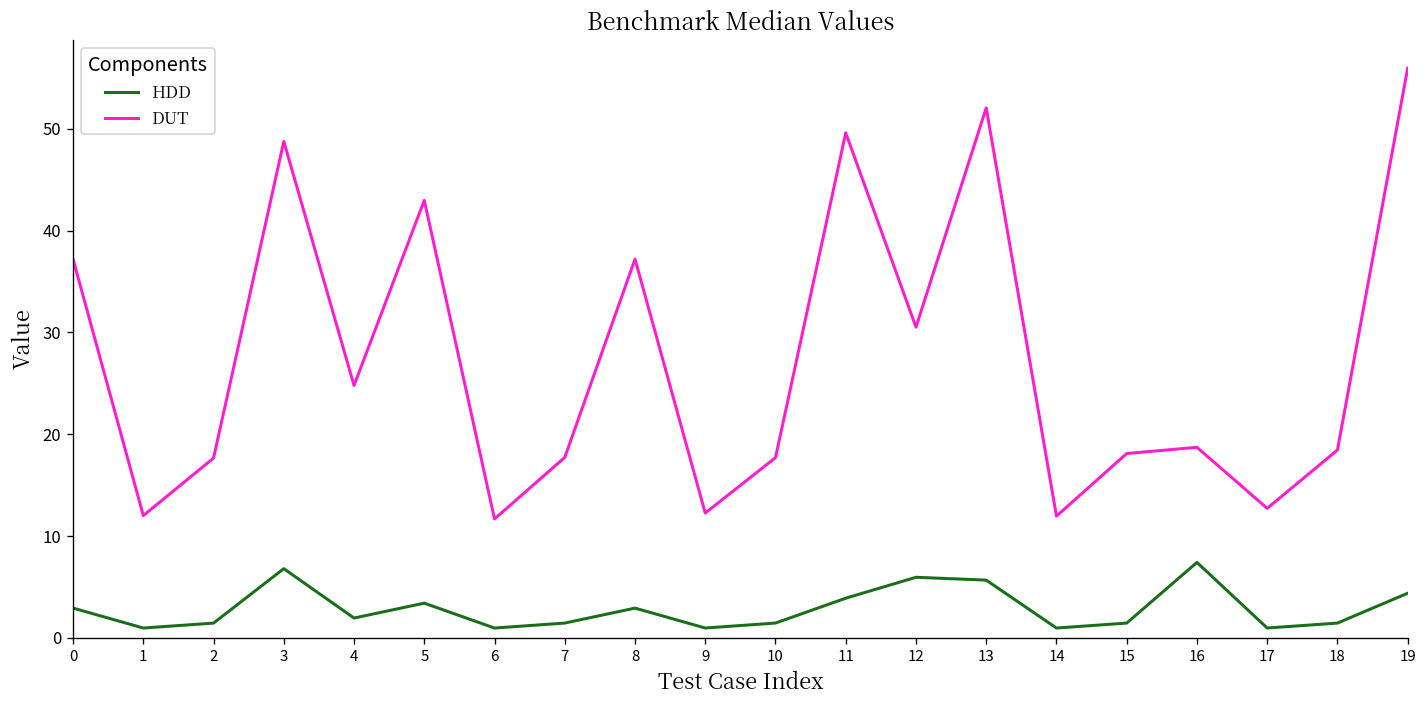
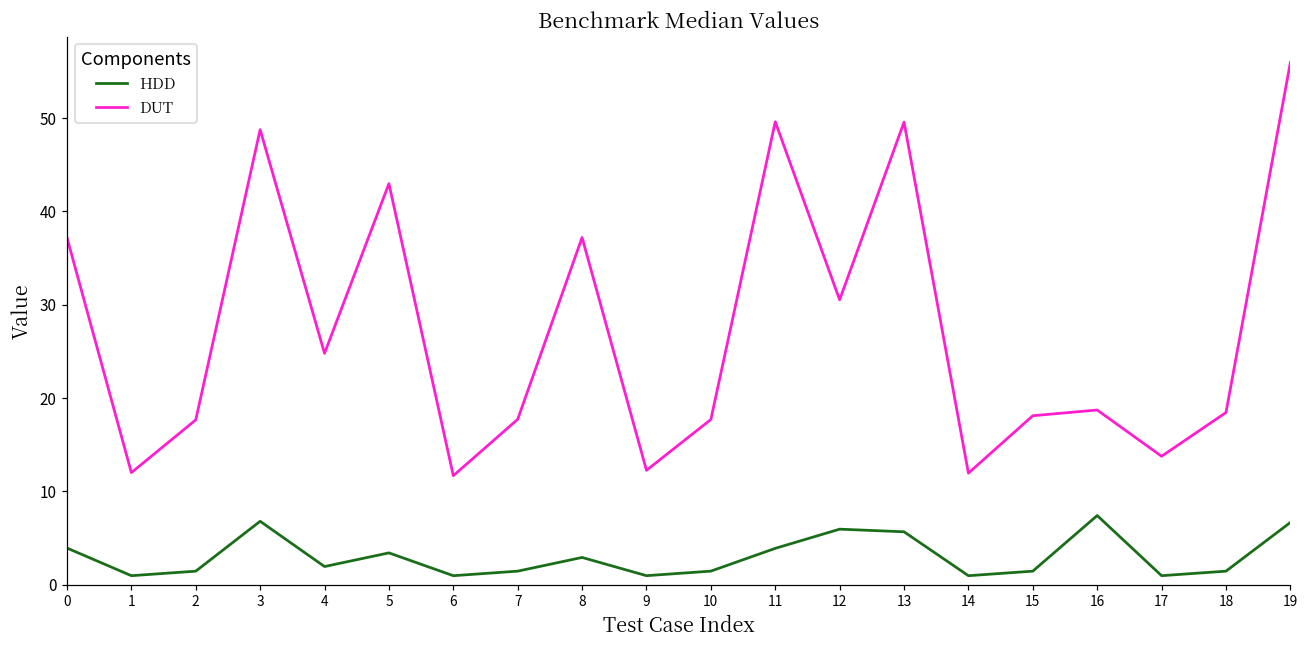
  {
    "HDD": {
-     "0": 3,
+     "0": 4,
      "1": 1,
      "2": 1,
      "3": 7,
      "4": 2,
      "5": 3,
      "6": 1,
      "7": 1,
      "8": 3,
      "9": 1,
      "10": 1,
      "11": 4,
      "12": 6,
      "13": 6,
      "14": 1,
      "15": 1,
      "16": 7,
      "17": 1,
      "18": 1,
-     "19": 4
+     "19": 7
    },
    "DUT": {
      "0": 37,
      "1": 12,
      "2": 18,
      "3": 49,
      "4": 25,
      "5": 43,
      "6": 12,
      "7": 18,
      "8": 37,
      "9": 12,
      "10": 18,
      "11": 50,
      "12": 31,
-     "13": 52,
+     "13": 50,
      "14": 12,
      "15": 18,
      "16": 19,
-     "17": 13,
+     "17": 14,
      "18": 18,
      "19": 56
    }
  }
